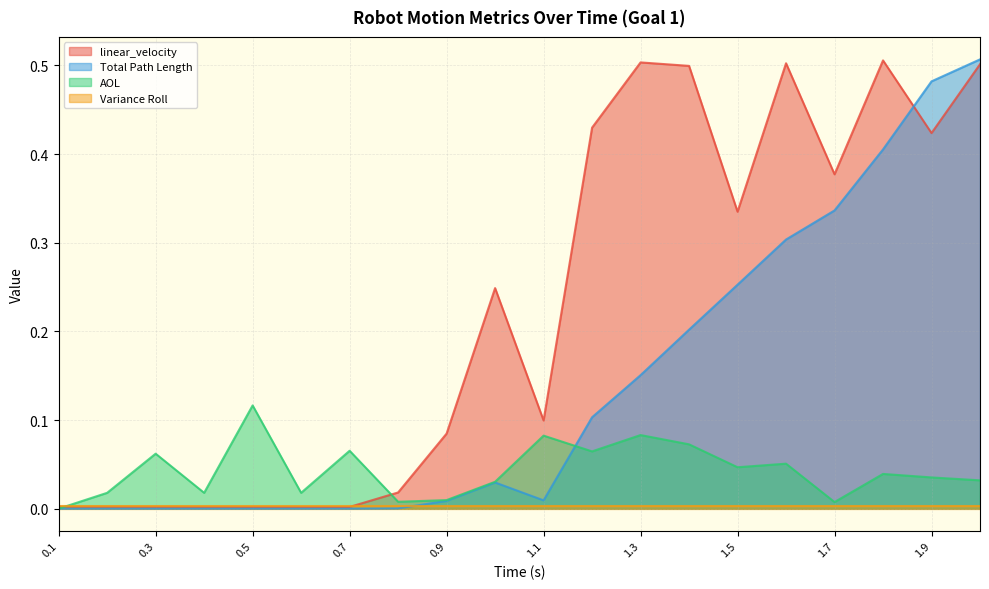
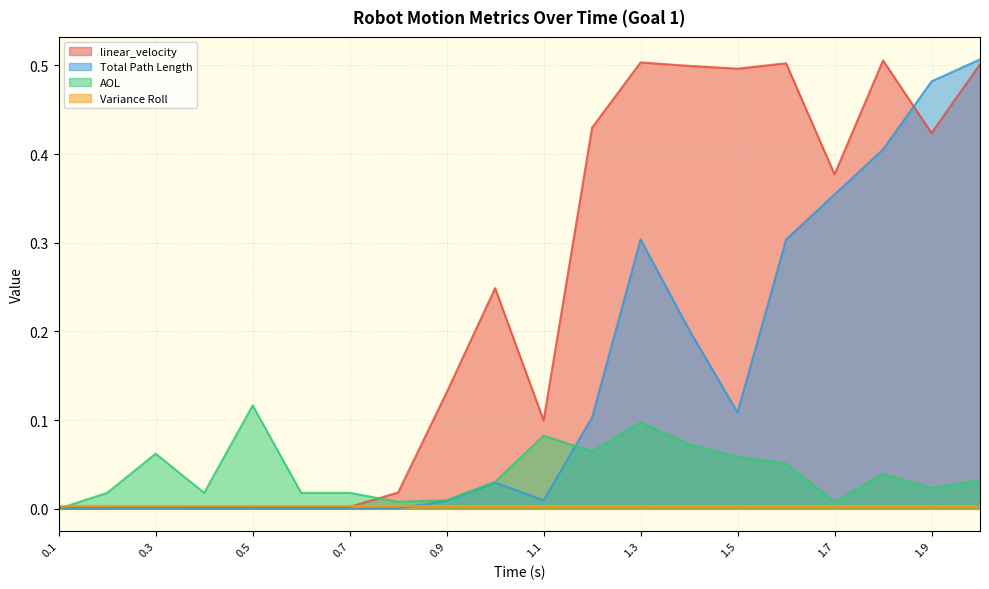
  {
    "linear_velocity": {
-     "0.9": 0.08,
+     "0.9": 0.13,
      "1.1": 0.10,
      "1.3": 0.50,
-     "1.5": 0.33,
+     "1.5": 0.50,
      "1.7": 0.38,
      "1.9": 0.42
    },
    "Total Path Length": {
      "1.1": 0.01,
-     "1.3": 0.15,
-     "1.5": 0.25,
-     "1.7": 0.34,
+     "1.3": 0.30,
+     "1.5": 0.11,
+     "1.7": 0.35,
      "1.9": 0.48
    },
    "AOL": {
      "0.3": 0.06,
      "0.5": 0.12,
-     "0.7": 0.07,
+     "0.7": 0.02,
      "1.1": 0.08,
-     "1.3": 0.08,
-     "1.5": 0.05,
+     "1.3": 0.10,
+     "1.5": 0.06,
      "1.7": 0.01,
-     "1.9": 0.04
+     "1.9": 0.02
    },
    "Variance Roll": {
      "0.9": 0.00,
      "1.1": 0.00,
      "1.3": 0.00,
      "1.5": 0.00,
      "1.7": 0.00,
      "1.9": 0.00
    }
  }
